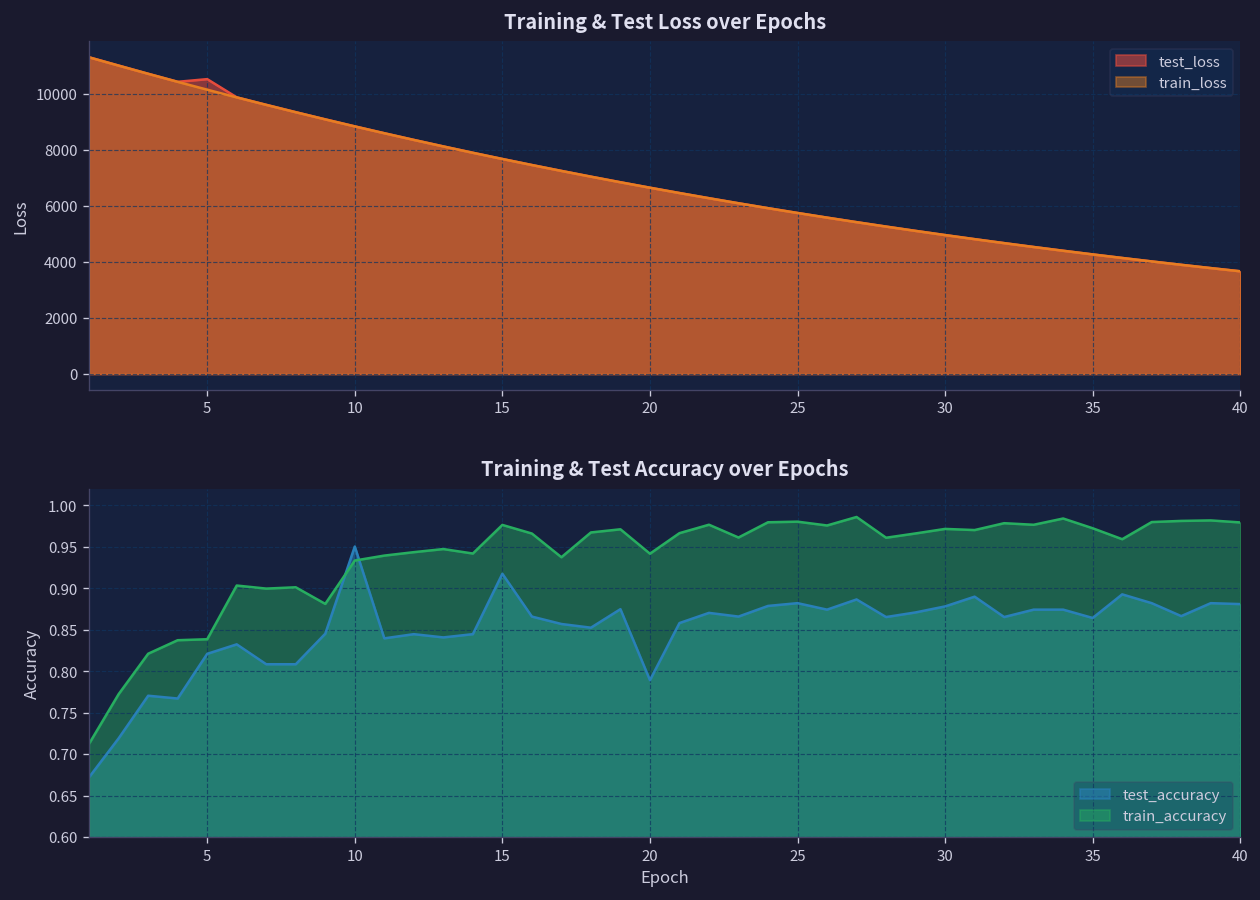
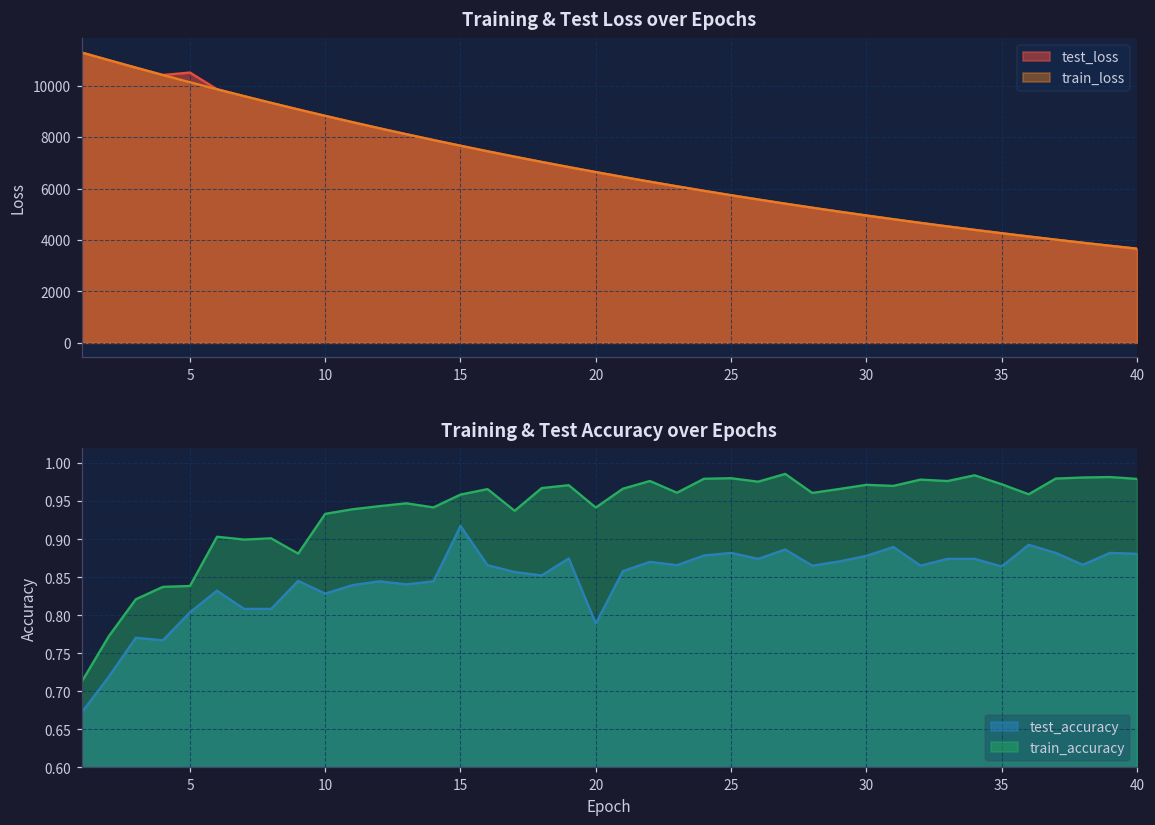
  {
    "Training & Test Accuracy over Epochs": {
      "test_accuracy": {
-       "5": 0.82,
-       "10": 0.95,
+       "5": 0.80,
+       "10": 0.83,
        "15": 0.92,
        "20": 0.79,
        "25": 0.88,
        "30": 0.88,
        "35": 0.86,
        "40": 0.88
      },
      "train_accuracy": {
        "5": 0.84,
        "10": 0.93,
-       "15": 0.98,
+       "15": 0.96,
        "20": 0.94,
        "25": 0.98,
        "30": 0.97,
        "35": 0.97,
        "40": 0.98
      }
    }
  }
